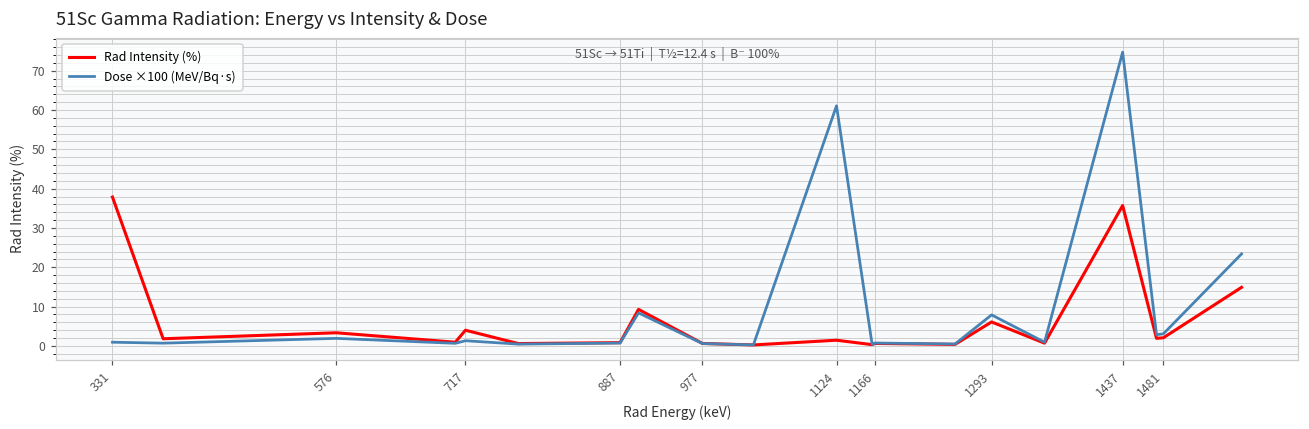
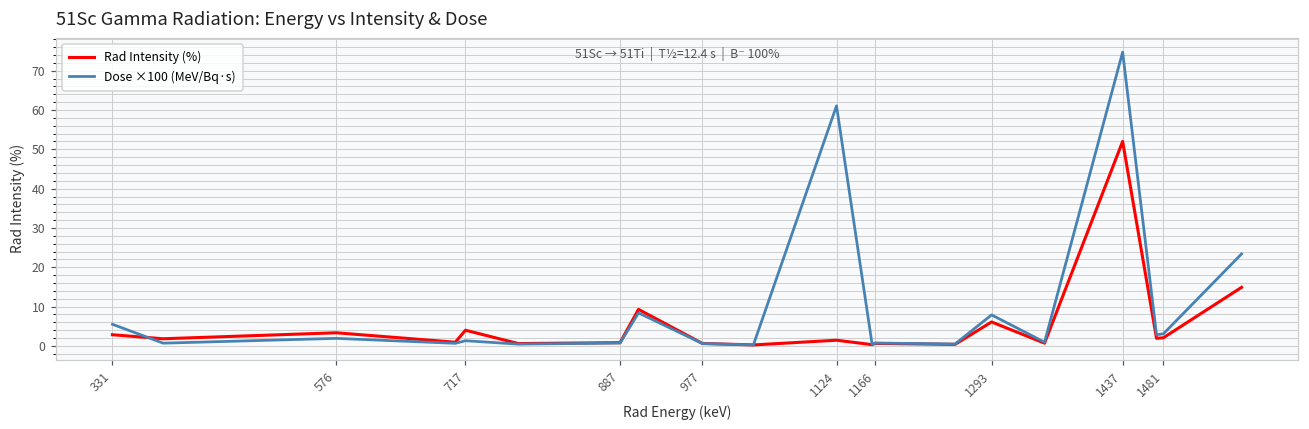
  {
    "Rad Intensity (%)": {
-     "331": 38,
+     "331": 3,
      "576": 3,
      "717": 4,
      "1124": 1,
      "1293": 6,
-     "1437": 36,
+     "1437": 52,
      "1481": 2
    },
    "Dose ×100 (MeV/Bq·s)": {
-     "331": 1,
+     "331": 6,
      "576": 2,
      "717": 1,
      "1124": 61,
      "1293": 8,
      "1437": 75,
      "1481": 3
    }
  }
